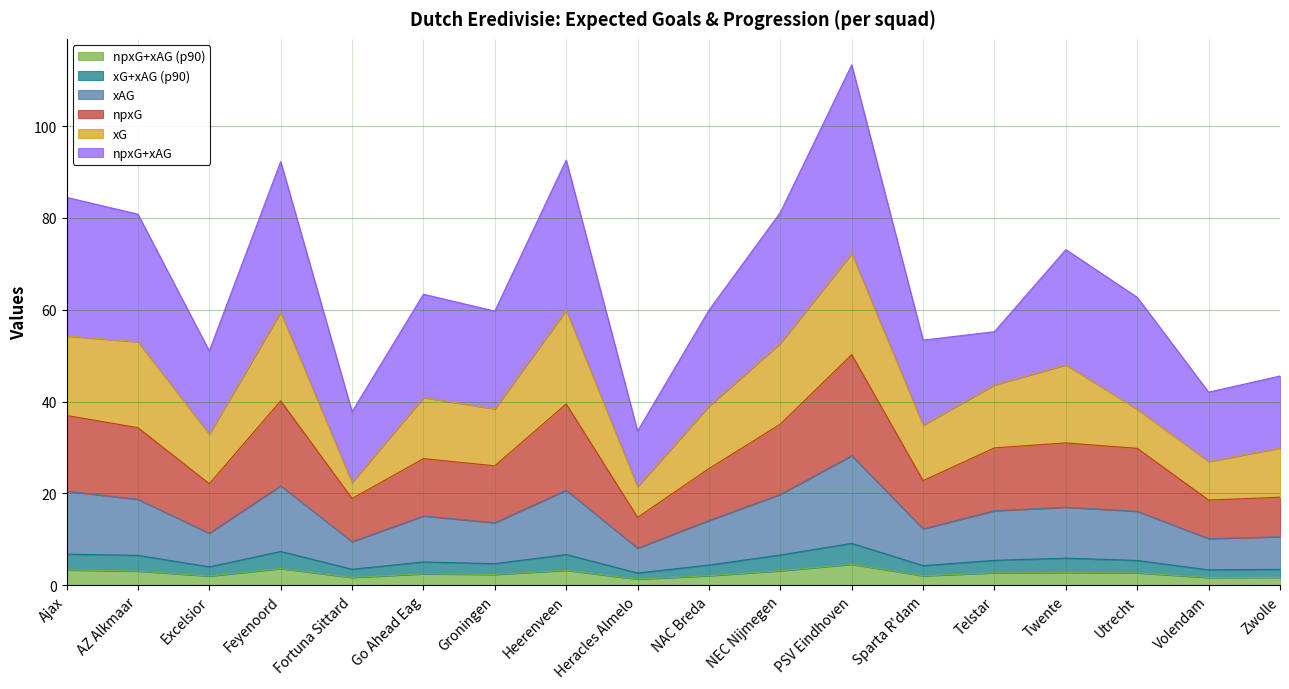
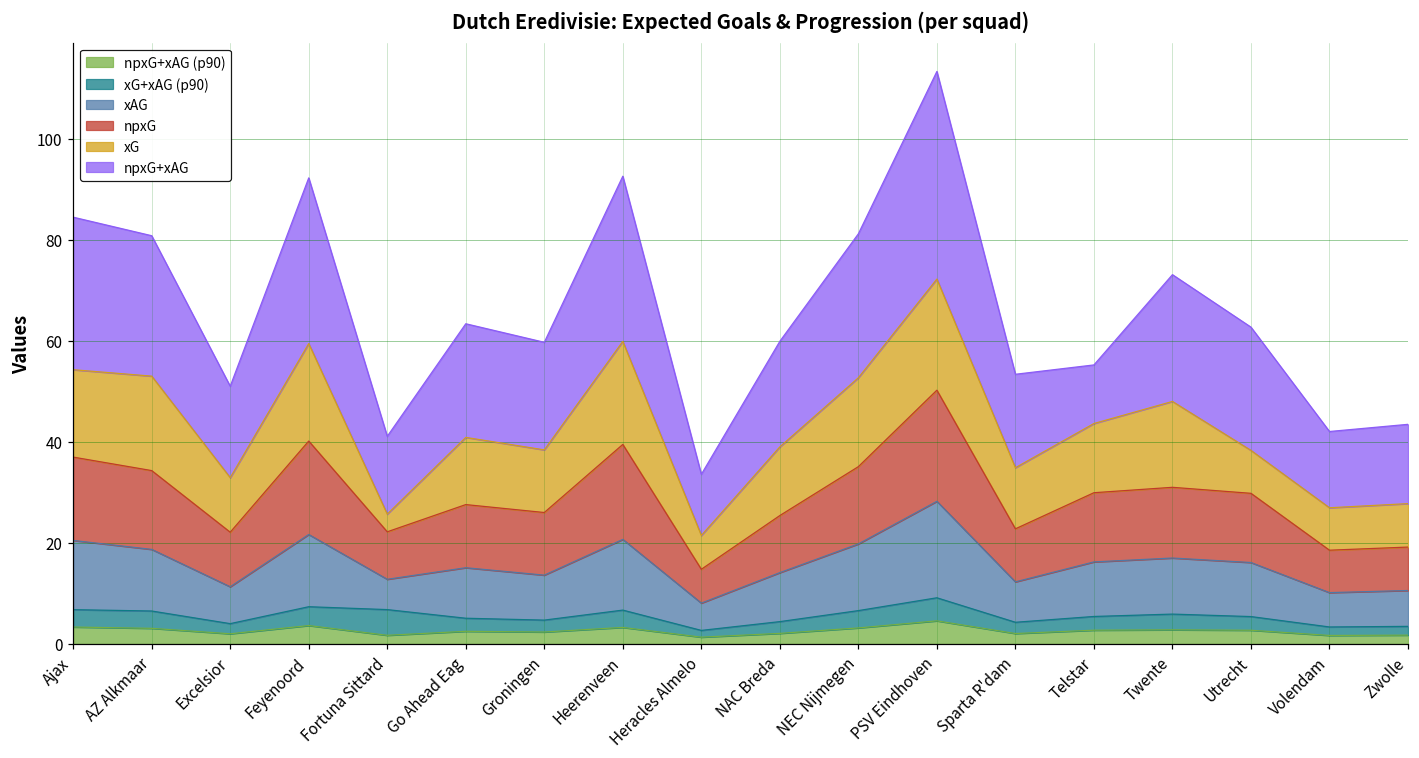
  {
    "npxG+xAG (p90)": {
      "Ajax": 3,
      "AZ Alkmaar": 3,
      "Excelsior": 2,
      "Feyenoord": 4,
      "Fortuna Sittard": 2,
      "Go Ahead Eag": 3,
      "Groningen": 2,
      "Heerenveen": 3,
      "Heracles Almelo": 1,
      "NAC Breda": 2,
      "NEC Nijmegen": 3,
      "PSV Eindhoven": 5,
      "Sparta R'dam": 2,
      "Telstar": 3,
      "Twente": 3,
      "Utrecht": 3,
      "Volendam": 2,
      "Zwolle": 2
    },
    "xG+xAG (p90)": {
      "Ajax": 3,
      "AZ Alkmaar": 3,
      "Excelsior": 2,
      "Feyenoord": 4,
-     "Fortuna Sittard": 2,
+     "Fortuna Sittard": 5,
      "Go Ahead Eag": 3,
      "Groningen": 2,
      "Heerenveen": 3,
      "Heracles Almelo": 1,
      "NAC Breda": 2,
      "NEC Nijmegen": 3,
      "PSV Eindhoven": 5,
      "Sparta R'dam": 2,
      "Telstar": 3,
      "Twente": 3,
      "Utrecht": 3,
      "Volendam": 2,
      "Zwolle": 2
    },
    "xAG": {
      "Ajax": 14,
      "AZ Alkmaar": 12,
      "Excelsior": 7,
      "Feyenoord": 14,
      "Fortuna Sittard": 6,
      "Go Ahead Eag": 10,
      "Groningen": 9,
      "Heerenveen": 14,
      "Heracles Almelo": 5,
      "NAC Breda": 10,
      "NEC Nijmegen": 13,
      "PSV Eindhoven": 19,
      "Sparta R'dam": 8,
      "Telstar": 11,
      "Twente": 11,
      "Utrecht": 11,
      "Volendam": 7,
      "Zwolle": 7
    },
    "npxG": {
      "Ajax": 16,
      "AZ Alkmaar": 16,
      "Excelsior": 11,
      "Feyenoord": 19,
      "Fortuna Sittard": 9,
      "Go Ahead Eag": 13,
      "Groningen": 12,
      "Heerenveen": 19,
      "Heracles Almelo": 7,
      "NAC Breda": 11,
      "NEC Nijmegen": 15,
      "PSV Eindhoven": 22,
      "Sparta R'dam": 11,
      "Telstar": 14,
      "Twente": 14,
      "Utrecht": 14,
      "Volendam": 8,
      "Zwolle": 9
    },
    "xG": {
      "Ajax": 17,
      "AZ Alkmaar": 19,
      "Excelsior": 11,
      "Feyenoord": 19,
      "Fortuna Sittard": 4,
      "Go Ahead Eag": 13,
      "Groningen": 12,
      "Heerenveen": 20,
      "Heracles Almelo": 7,
      "NAC Breda": 14,
      "NEC Nijmegen": 18,
      "PSV Eindhoven": 22,
      "Sparta R'dam": 12,
      "Telstar": 14,
      "Twente": 17,
      "Utrecht": 8,
      "Volendam": 8,
-     "Zwolle": 11
+     "Zwolle": 9
    },
    "npxG+xAG": {
      "Ajax": 30,
      "AZ Alkmaar": 28,
      "Excelsior": 18,
      "Feyenoord": 33,
      "Fortuna Sittard": 15,
      "Go Ahead Eag": 23,
      "Groningen": 21,
      "Heerenveen": 33,
      "Heracles Almelo": 12,
      "NAC Breda": 21,
      "NEC Nijmegen": 28,
      "PSV Eindhoven": 41,
      "Sparta R'dam": 19,
      "Telstar": 12,
      "Twente": 25,
      "Utrecht": 24,
      "Volendam": 15,
      "Zwolle": 16
    }
  }
